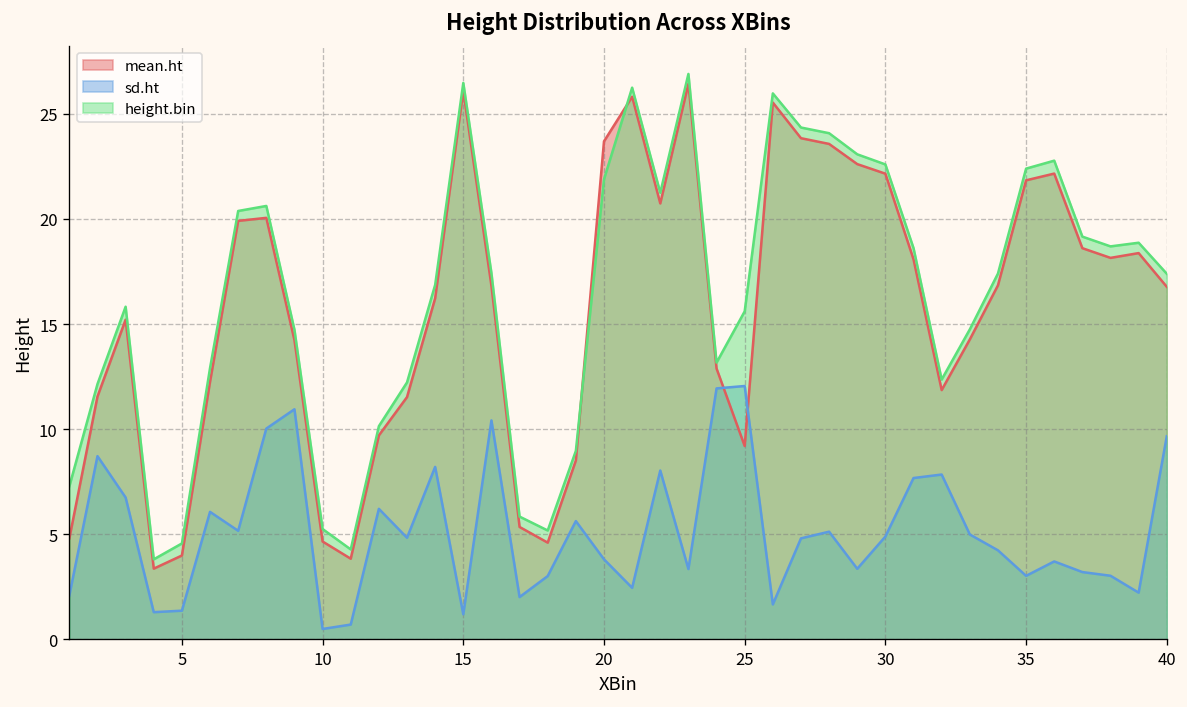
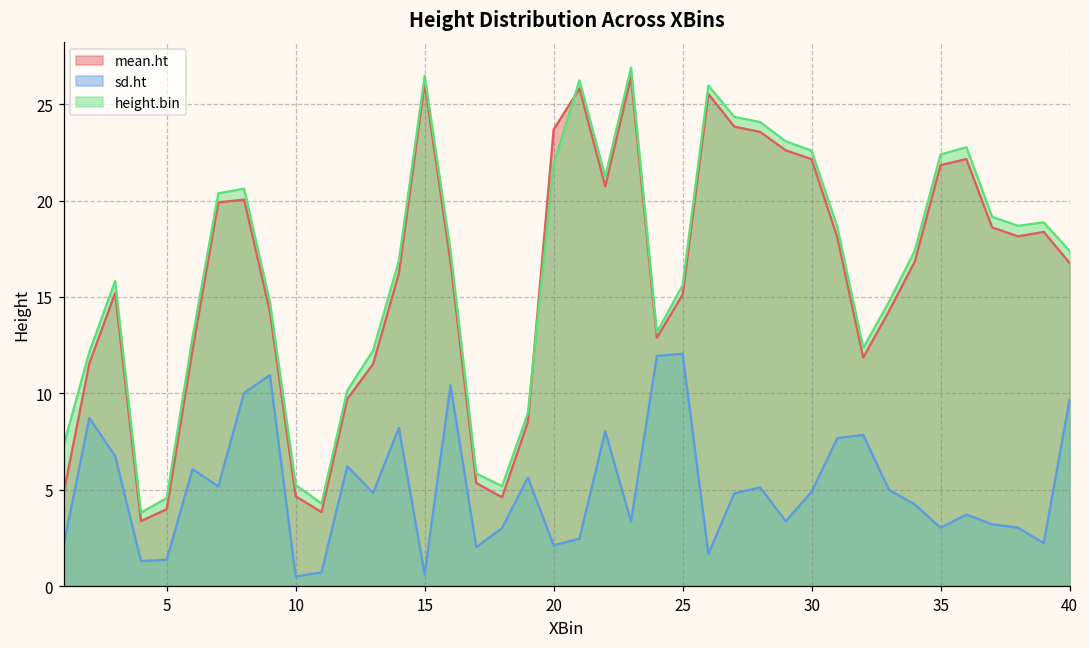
  {
    "mean.ht": {
      "5": 4.0,
      "10": 4.7,
      "15": 26.1,
      "20": 23.7,
-     "25": 9.2,
+     "25": 15.1,
      "30": 22.2,
      "35": 21.8,
      "40": 16.8
    },
    "sd.ht": {
      "5": 1.4,
      "10": 0.5,
-     "15": 1.2,
-     "20": 3.8,
+     "15": 0.6,
+     "20": 2.1,
      "25": 12.1,
      "30": 4.9,
      "35": 3.0,
      "40": 9.7
    },
    "height.bin": {
      "5": 4.6,
      "10": 5.3,
      "15": 26.5,
      "20": 21.9,
      "25": 15.6,
      "30": 22.6,
      "35": 22.4,
      "40": 17.4
    }
  }
